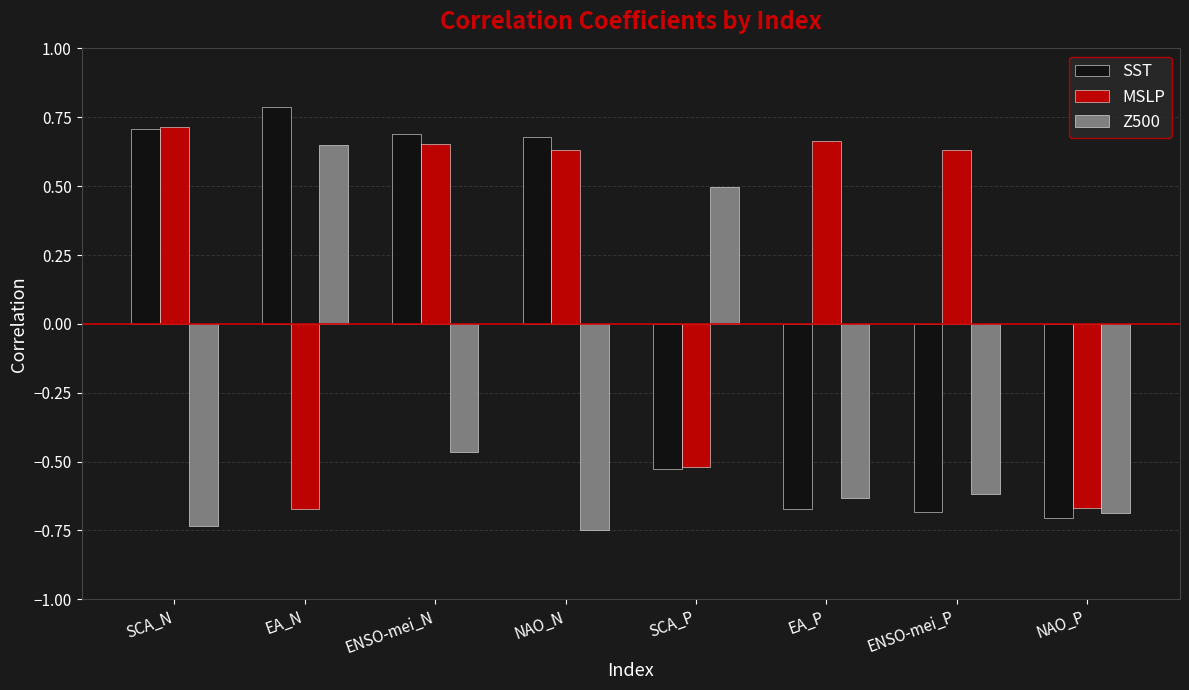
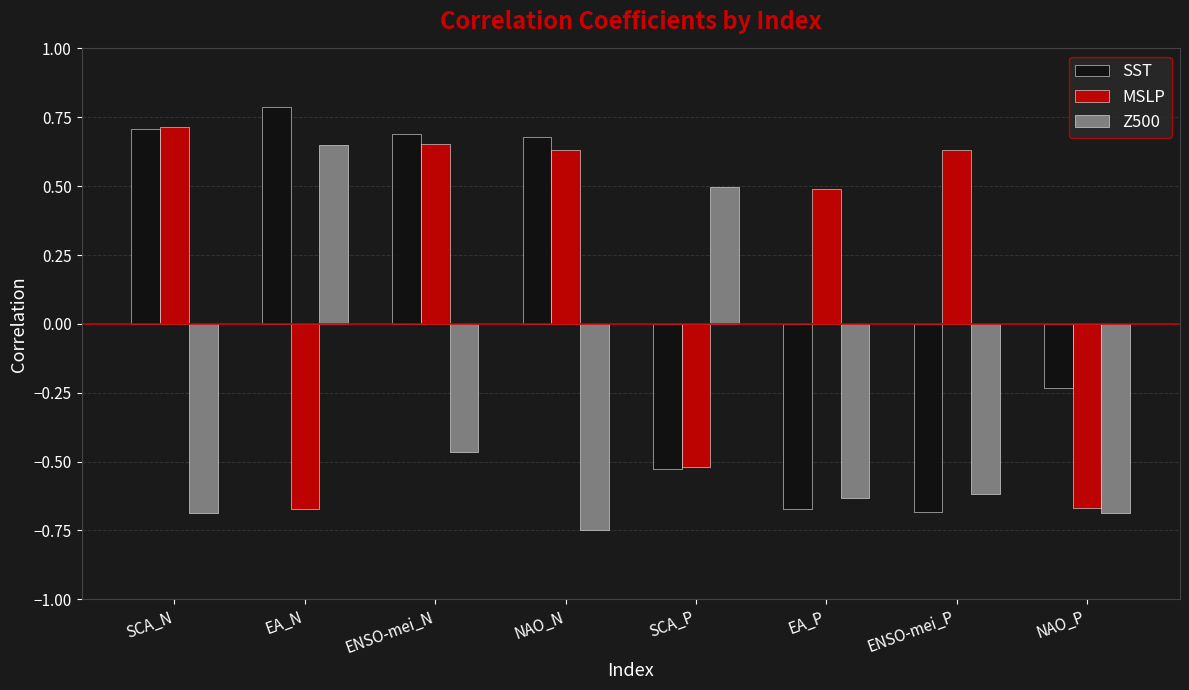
  {
    "SST": {
      "SCA_N": 0.71,
      "EA_N": 0.79,
      "ENSO-mei_N": 0.69,
      "NAO_N": 0.68,
      "SCA_P": -0.53,
      "EA_P": -0.67,
      "ENSO-mei_P": -0.68,
-     "NAO_P": -0.70
+     "NAO_P": -0.23
    },
    "MSLP": {
      "SCA_N": 0.72,
      "EA_N": -0.67,
      "ENSO-mei_N": 0.65,
      "NAO_N": 0.63,
      "SCA_P": -0.52,
-     "EA_P": 0.66,
+     "EA_P": 0.49,
      "ENSO-mei_P": 0.63,
      "NAO_P": -0.67
    },
    "Z500": {
-     "SCA_N": -0.73,
+     "SCA_N": -0.69,
      "EA_N": 0.65,
      "ENSO-mei_N": -0.46,
      "NAO_N": -0.75,
      "SCA_P": 0.50,
      "EA_P": -0.63,
      "ENSO-mei_P": -0.62,
      "NAO_P": -0.69
    }
  }
